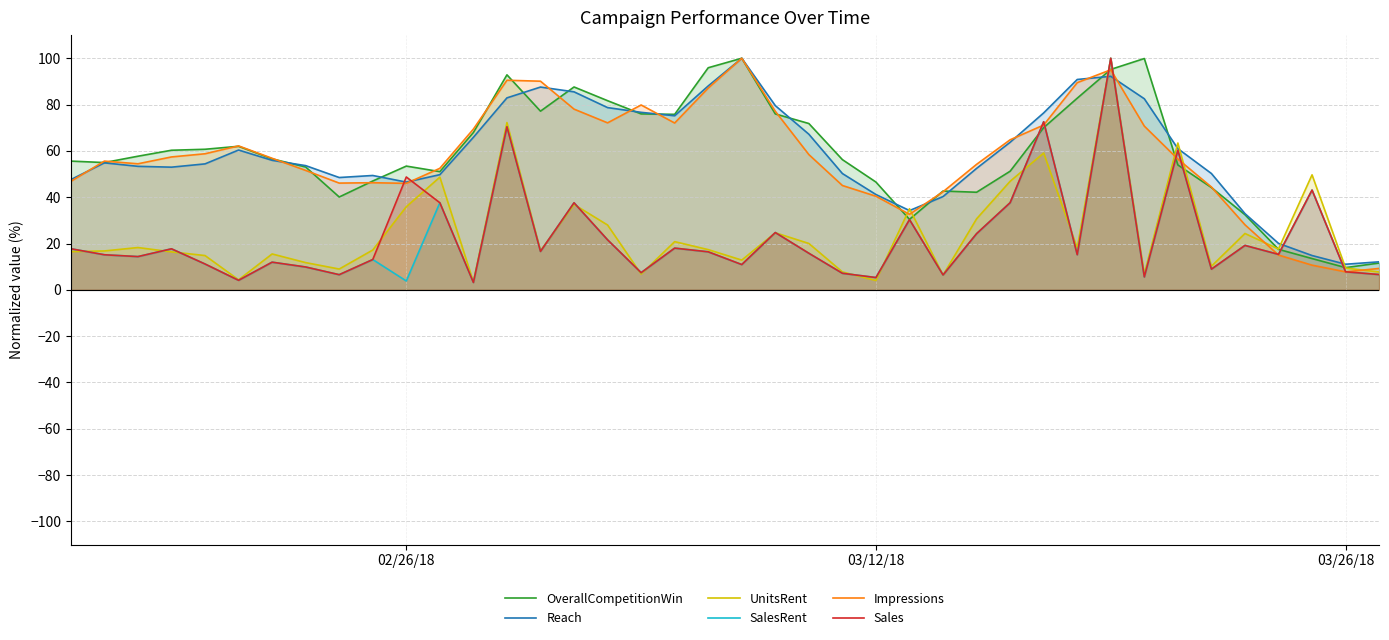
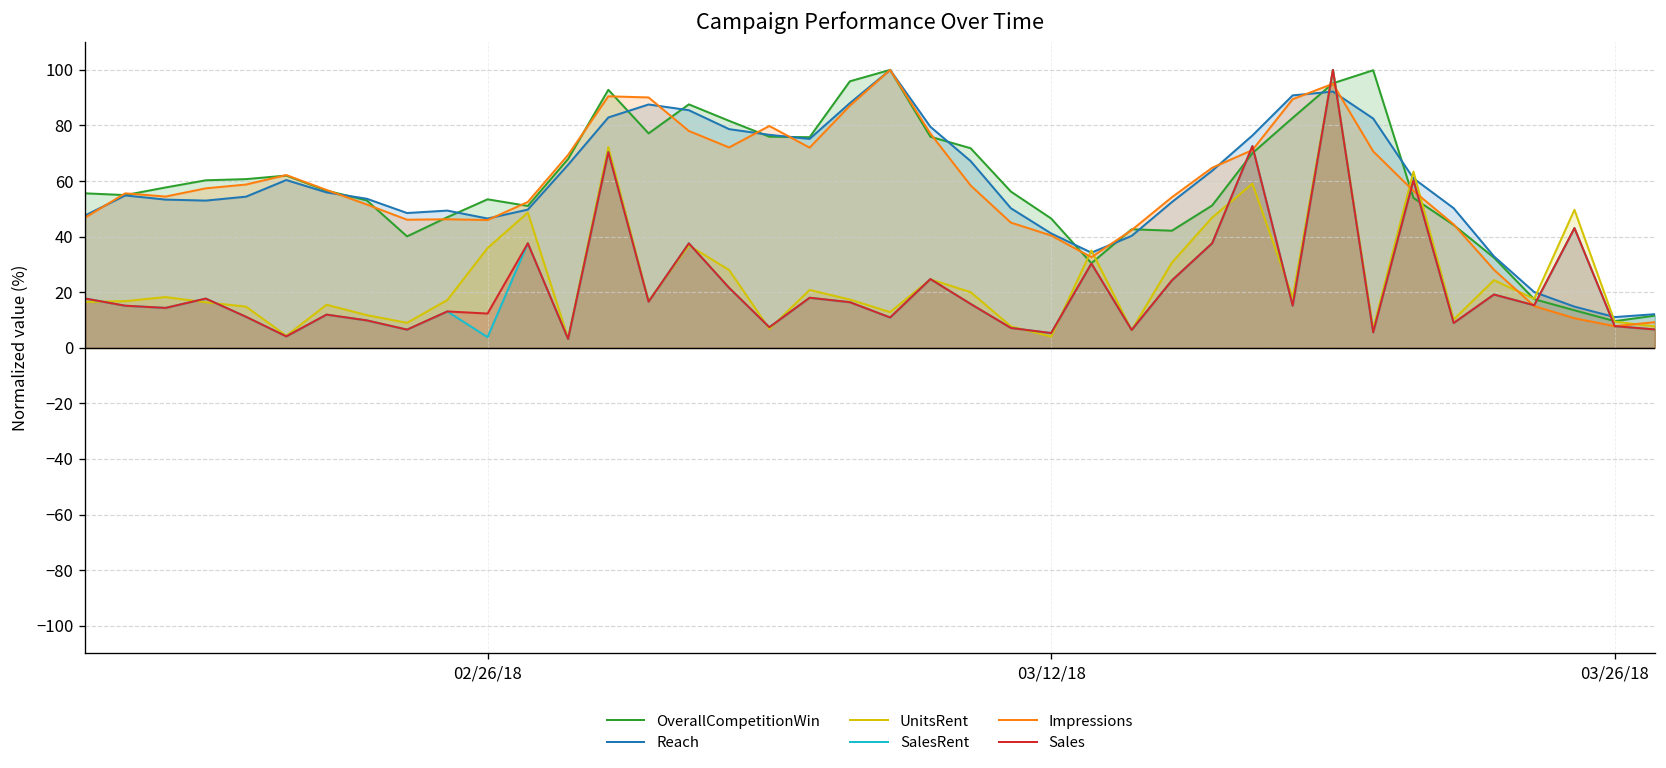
  {
    "OverallCompetitionWin": {
      "02/26/18": 53,
      "03/12/18": 47
    },
    "Reach": {
      "03/26/18": 11
    },
    "UnitsRent": {
      "02/26/18": 36,
      "03/12/18": 4
    },
    "SalesRent": {
      "02/26/18": 4
    },
    "Sales": {
-     "02/26/18": 49
+     "02/26/18": 12
    }
  }
